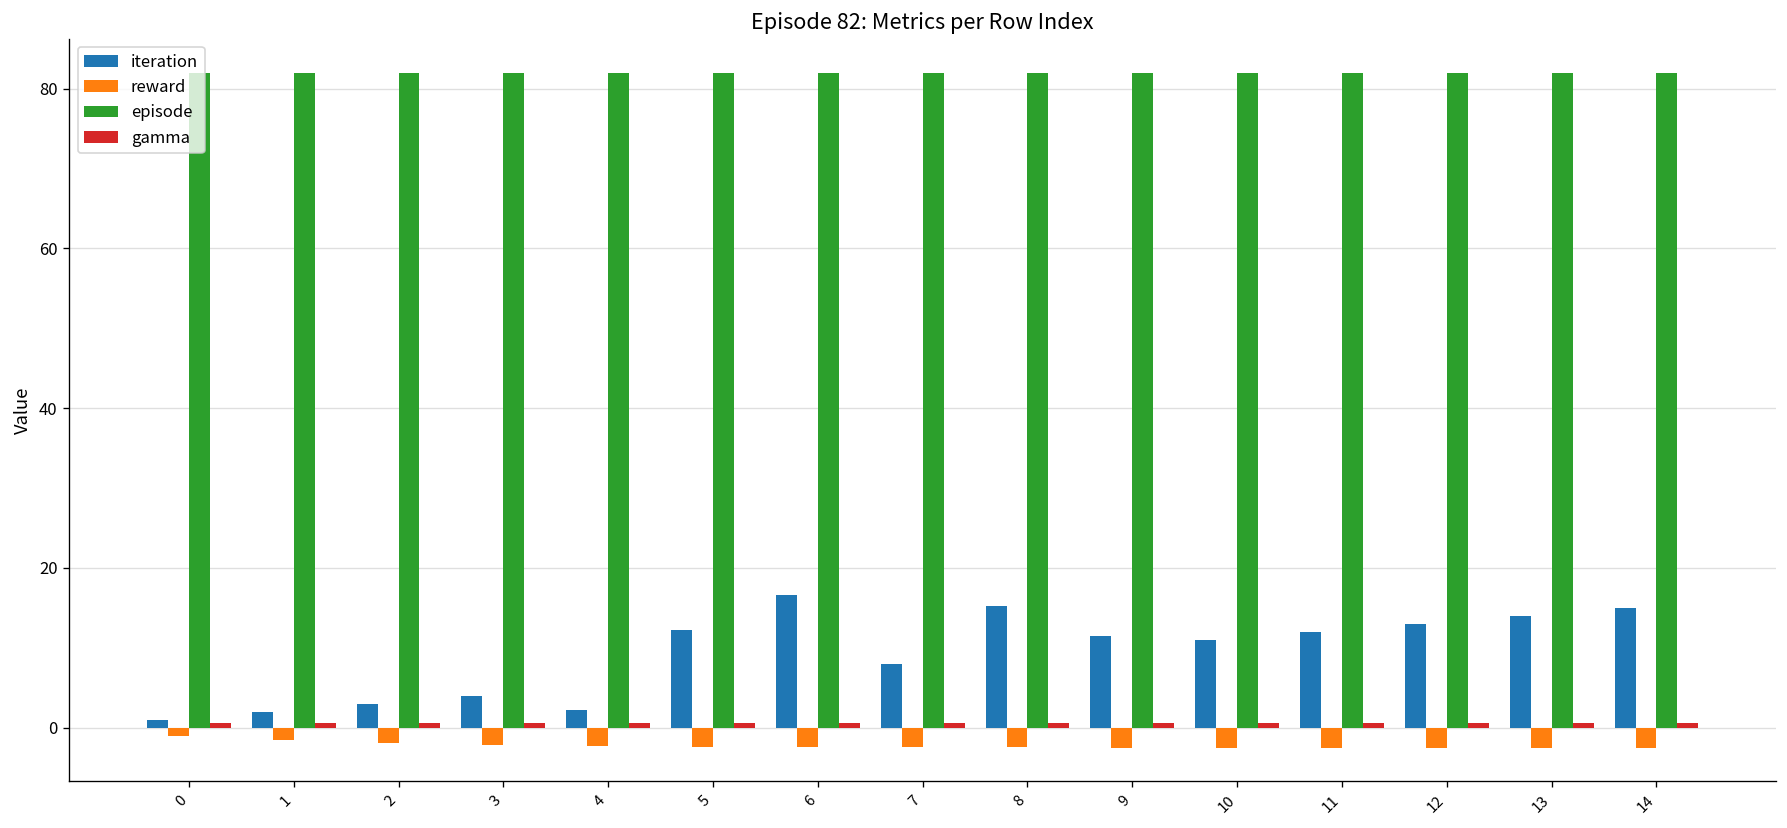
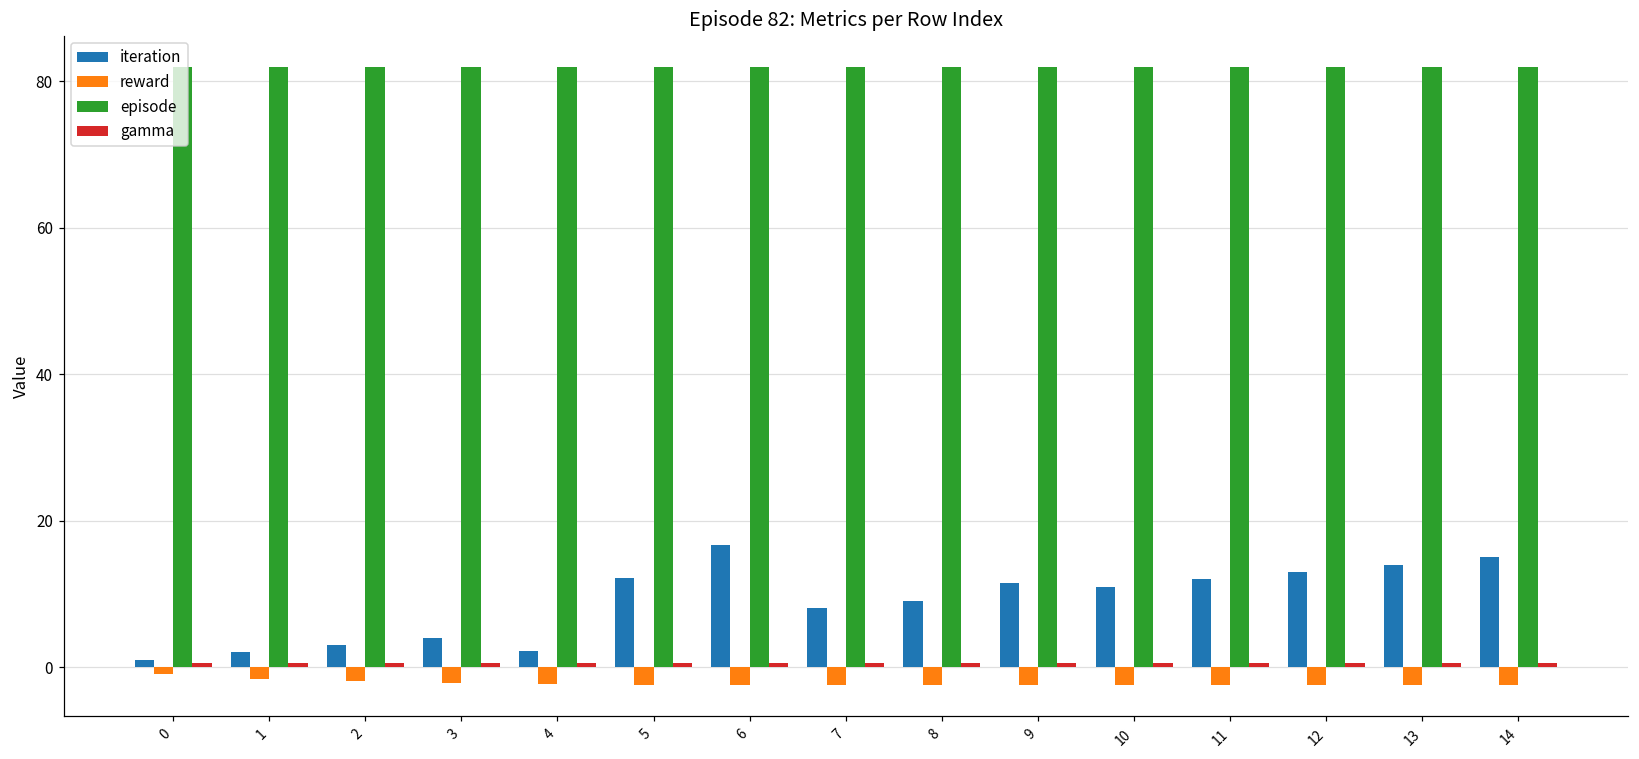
  {
    "iteration": {
      "0": 1,
      "1": 2,
      "2": 3,
      "3": 4,
      "4": 2,
      "5": 12,
      "6": 17,
      "7": 8,
-     "8": 15,
+     "8": 9,
      "9": 12,
      "10": 11,
      "11": 12,
      "12": 13,
      "13": 14,
      "14": 15
    },
    "reward": {
      "0": -1,
      "1": -2,
      "2": -2,
      "3": -2,
      "4": -2,
      "5": -2,
      "6": -2,
      "7": -2,
      "8": -2,
      "9": -2,
      "10": -2,
      "11": -2,
      "12": -2,
      "13": -2,
      "14": -2
    },
    "episode": {
      "1": 82,
      "2": 82,
      "3": 82,
      "4": 82,
      "5": 82,
      "6": 82,
      "7": 82,
      "8": 82,
      "9": 82,
      "10": 82,
      "11": 82,
      "12": 82,
      "13": 82,
      "14": 82
    },
    "gamma": {
      "0": 1,
      "1": 1,
      "2": 1,
      "3": 1,
      "4": 1,
      "5": 1,
      "6": 1,
      "7": 1,
      "8": 1,
      "9": 1,
      "10": 1,
      "11": 1,
      "12": 1,
      "13": 1,
      "14": 1
    }
  }
